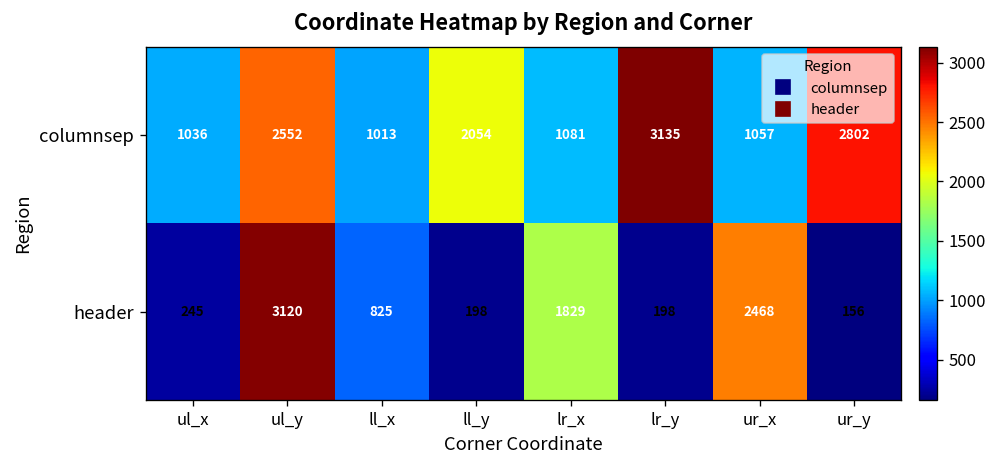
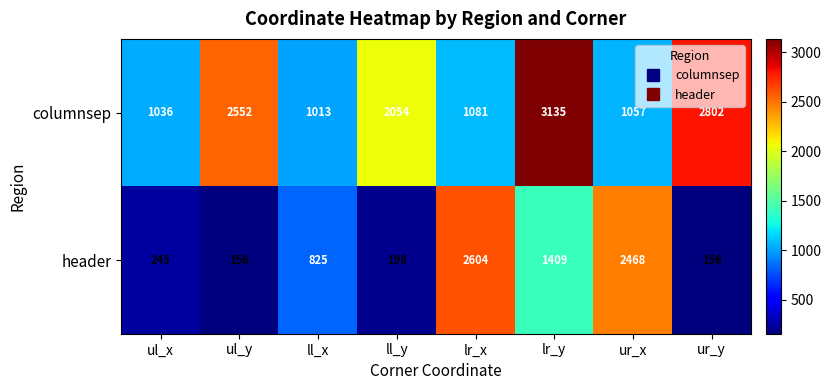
  {
    "columnsep": {
      "ul_x": 1036,
      "ul_y": 2552,
      "ll_x": 1013,
      "ll_y": 2054,
      "lr_x": 1081,
      "lr_y": 3135
    },
    "header": {
      "ul_x": 245,
-     "ul_y": 3120,
+     "ul_y": 156,
      "ll_x": 825,
      "ll_y": 198,
-     "lr_x": 1829,
-     "lr_y": 198,
+     "lr_x": 2604,
+     "lr_y": 1409,
      "ur_x": 2468,
      "ur_y": 156
    }
  }
